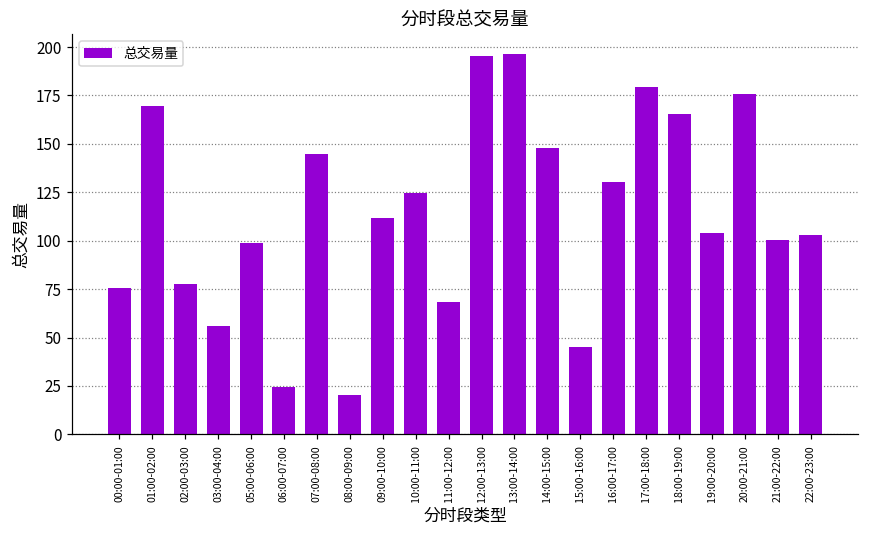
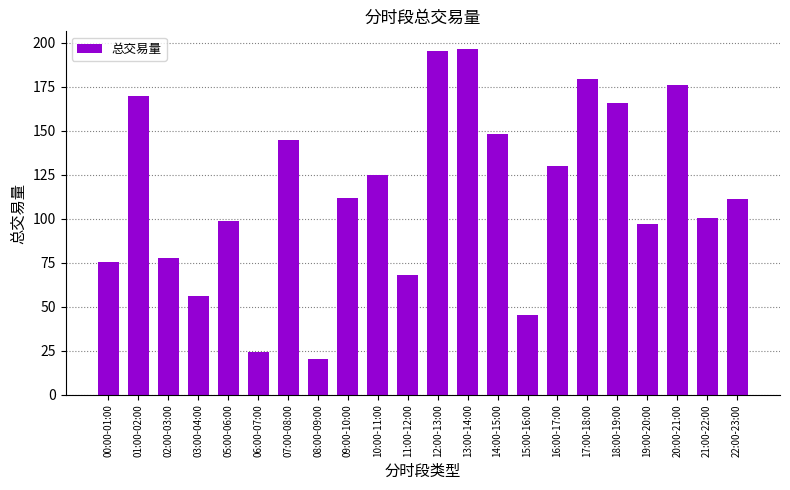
  {
    "00:00-01:00": 76,
    "01:00-02:00": 170,
    "02:00-03:00": 78,
    "03:00-04:00": 56,
    "05:00-06:00": 99,
    "06:00-07:00": 24,
    "07:00-08:00": 145,
    "08:00-09:00": 20,
    "09:00-10:00": 112,
    "10:00-11:00": 125,
    "11:00-12:00": 68,
    "12:00-13:00": 195,
    "13:00-14:00": 197,
    "14:00-15:00": 148,
    "15:00-16:00": 45,
    "16:00-17:00": 130,
    "17:00-18:00": 179,
    "18:00-19:00": 166,
-   "19:00-20:00": 104,
+   "19:00-20:00": 97,
    "20:00-21:00": 176,
    "21:00-22:00": 100,
-   "22:00-23:00": 103
+   "22:00-23:00": 111
  }
